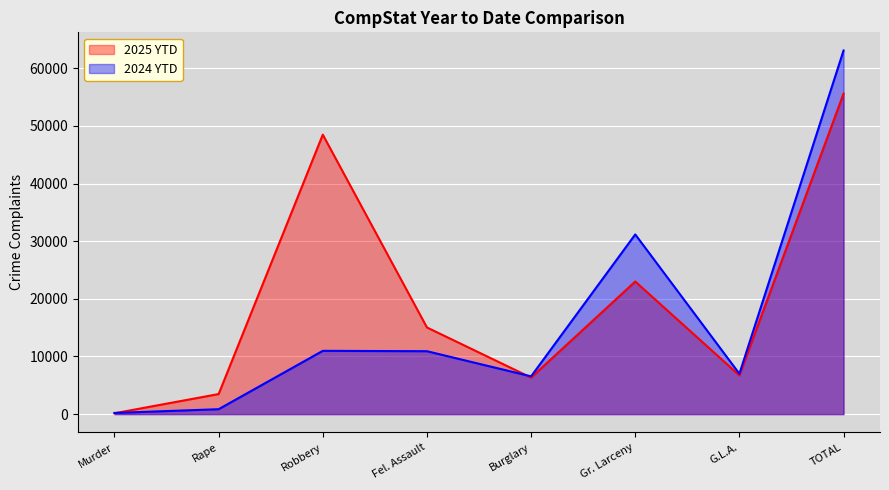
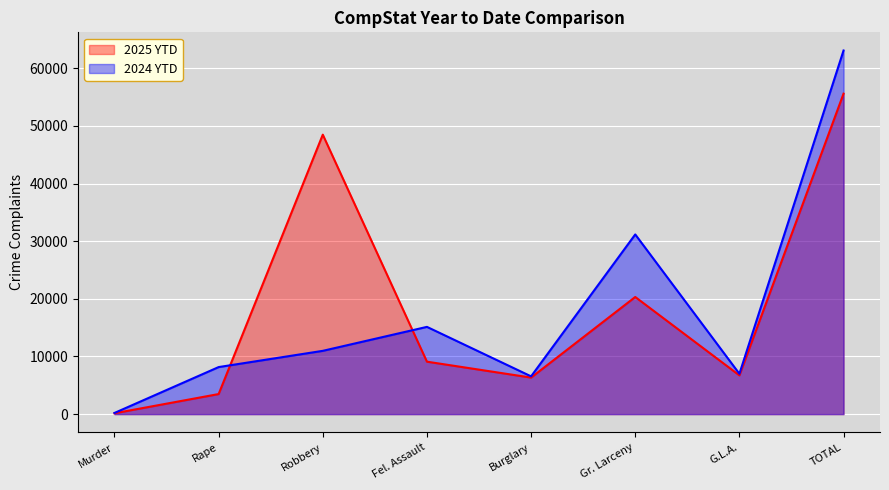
  {
    "2025 YTD": {
      "Rape": 3000,
      "Robbery": 48000,
-     "Fel. Assault": 15000,
-     "Gr. Larceny": 23000,
+     "Fel. Assault": 9000,
+     "Gr. Larceny": 20000,
      "TOTAL": 56000
    },
    "2024 YTD": {
-     "Rape": 1000,
+     "Rape": 8000,
      "Robbery": 11000,
-     "Fel. Assault": 11000,
+     "Fel. Assault": 15000,
      "Gr. Larceny": 31000,
      "TOTAL": 63000
    }
  }
